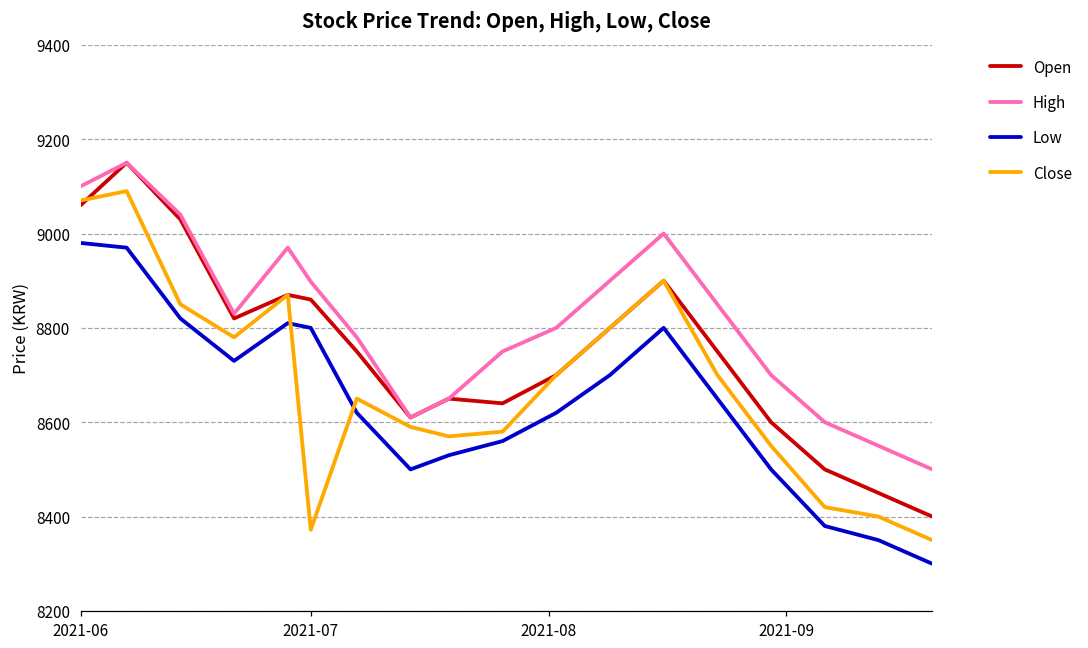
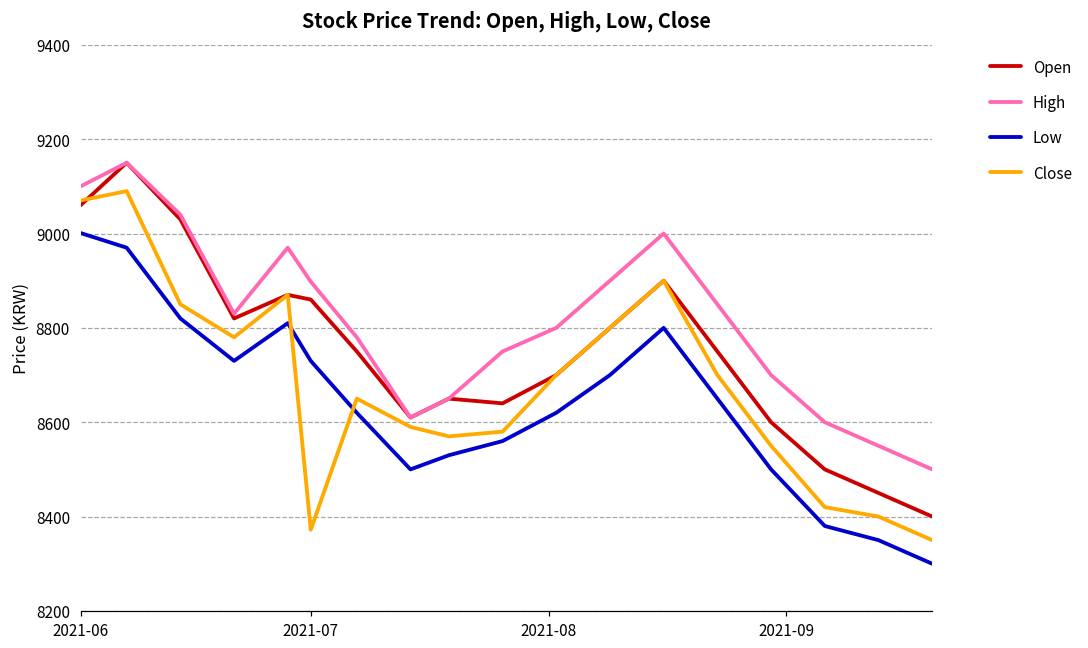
  {
    "Open": {
      "2021-06": 9060,
      "2021-07": 8860
    },
    "High": {
      "2021-06": 9100,
      "2021-07": 8900
    },
    "Low": {
-     "2021-06": 8980,
-     "2021-07": 8800
+     "2021-06": 9000,
+     "2021-07": 8730
    },
    "Close": {
      "2021-06": 9070,
      "2021-07": 8370
    }
  }
